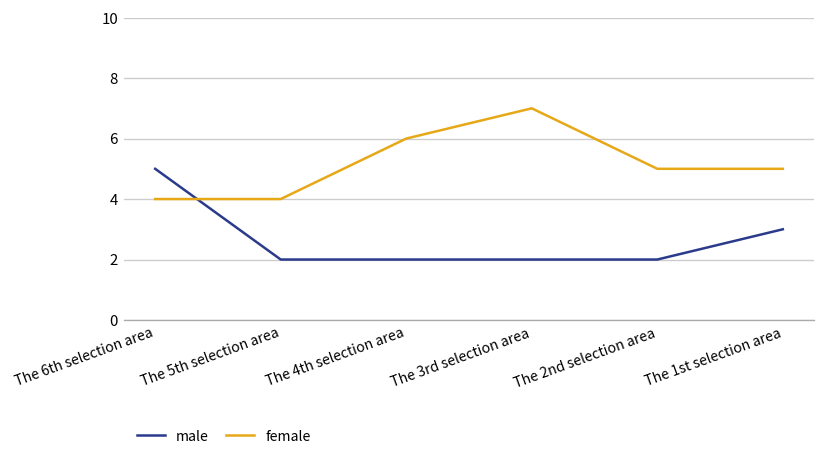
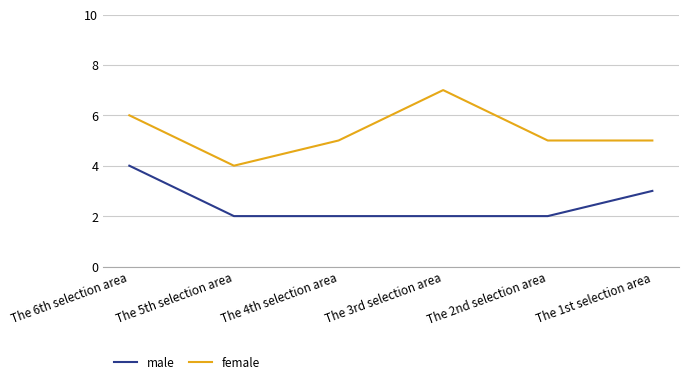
  {
    "male": {
-     "The 6th selection area": 5,
+     "The 6th selection area": 4,
      "The 5th selection area": 2,
      "The 4th selection area": 2,
      "The 3rd selection area": 2,
      "The 2nd selection area": 2,
      "The 1st selection area": 3
    },
    "female": {
-     "The 6th selection area": 4,
+     "The 6th selection area": 6,
      "The 5th selection area": 4,
-     "The 4th selection area": 6,
+     "The 4th selection area": 5,
      "The 3rd selection area": 7,
      "The 2nd selection area": 5,
      "The 1st selection area": 5
    }
  }
